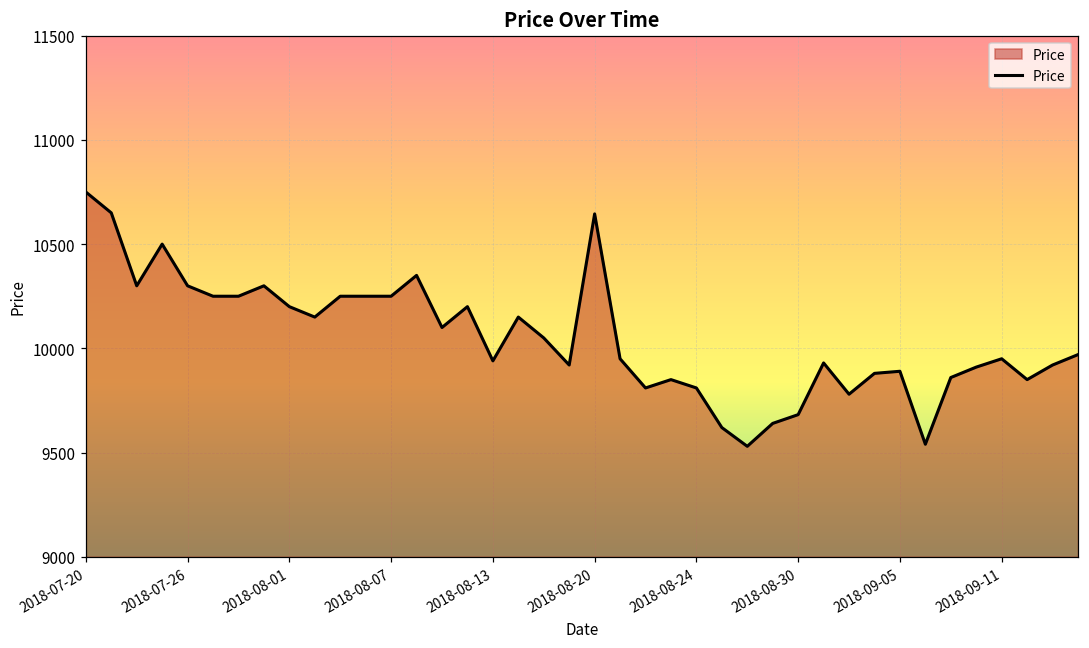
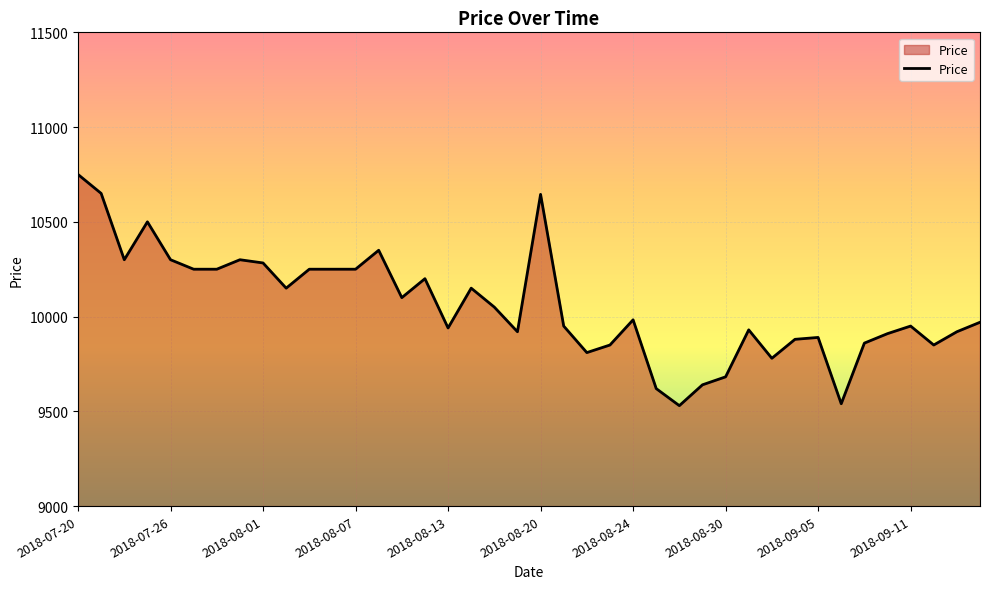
  {
    "2018-07-20": 10750,
    "2018-07-26": 10300,
-   "2018-08-01": 10200,
+   "2018-08-01": 10280,
    "2018-08-07": 10250,
    "2018-08-13": 9940,
    "2018-08-20": 10650,
-   "2018-08-24": 9810,
+   "2018-08-24": 9980,
    "2018-08-30": 9680,
    "2018-09-05": 9890,
    "2018-09-11": 9950
  }
